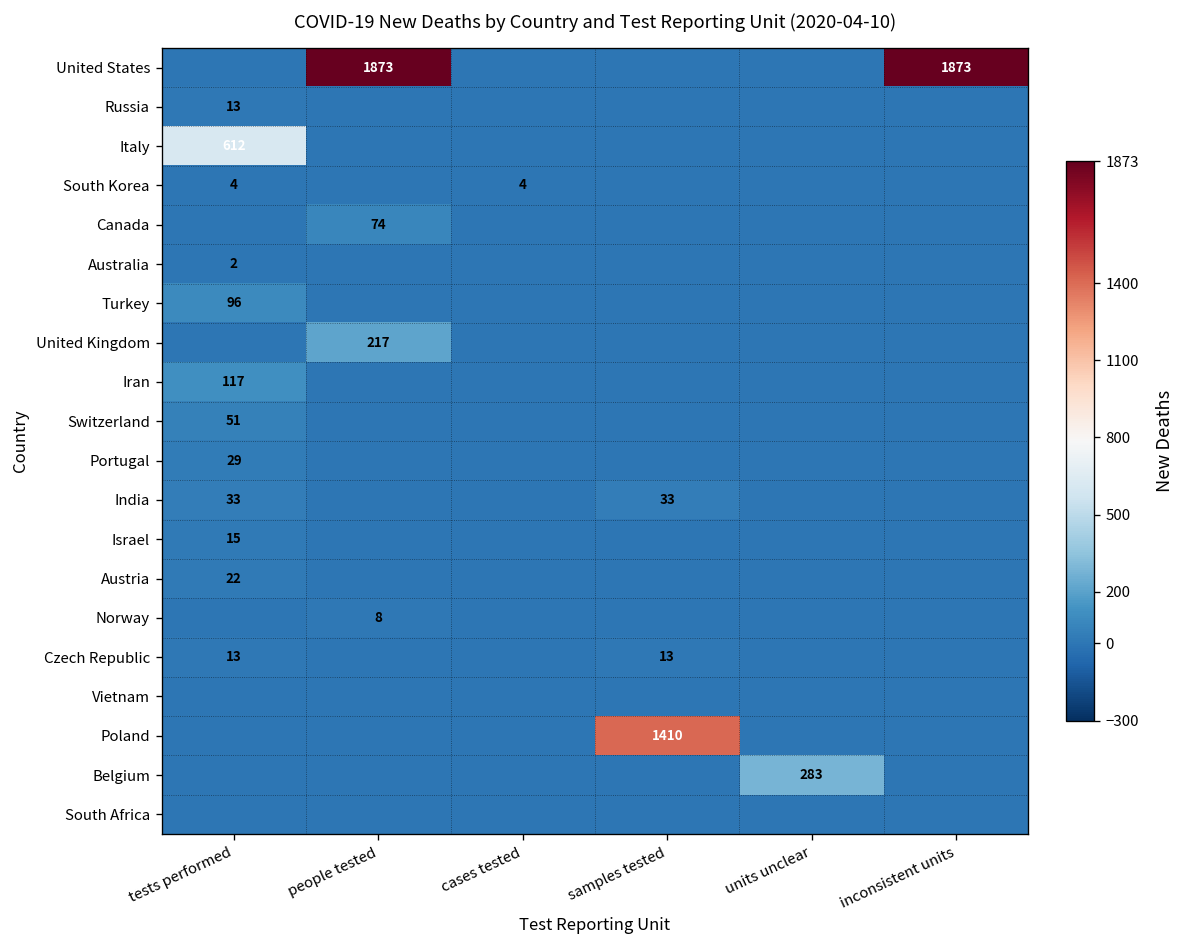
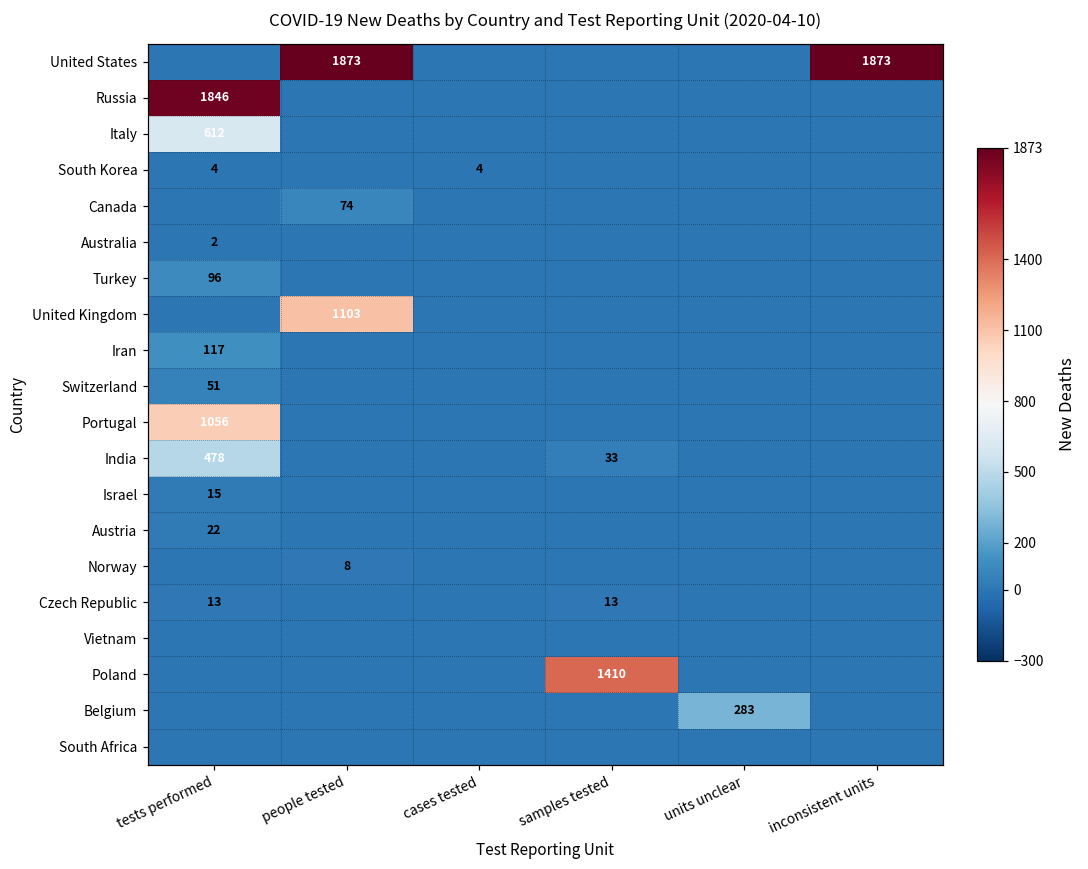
  {
    "United States": {
      "people tested": 1873,
      "inconsistent units": 1873
    },
    "Russia": {
-     "tests performed": 13
+     "tests performed": 1846
    },
    "South Korea": {
      "tests performed": 4,
      "cases tested": 4
    },
    "Canada": {
      "people tested": 74
    },
    "Australia": {
      "tests performed": 2
    },
    "Turkey": {
      "tests performed": 96
    },
    "United Kingdom": {
-     "people tested": 217
+     "people tested": 1103
    },
    "Iran": {
      "tests performed": 117
    },
    "Switzerland": {
      "tests performed": 51
    },
    "Portugal": {
-     "tests performed": 29
+     "tests performed": 1056
    },
    "India": {
-     "tests performed": 33,
+     "tests performed": 478,
      "samples tested": 33
    },
    "Israel": {
      "tests performed": 15
    },
    "Austria": {
      "tests performed": 22
    },
    "Norway": {
      "people tested": 8
    },
    "Czech Republic": {
      "tests performed": 13,
      "samples tested": 13
    },
    "Poland": {
      "samples tested": 1410
    },
    "Belgium": {
      "units unclear": 283
    }
  }
